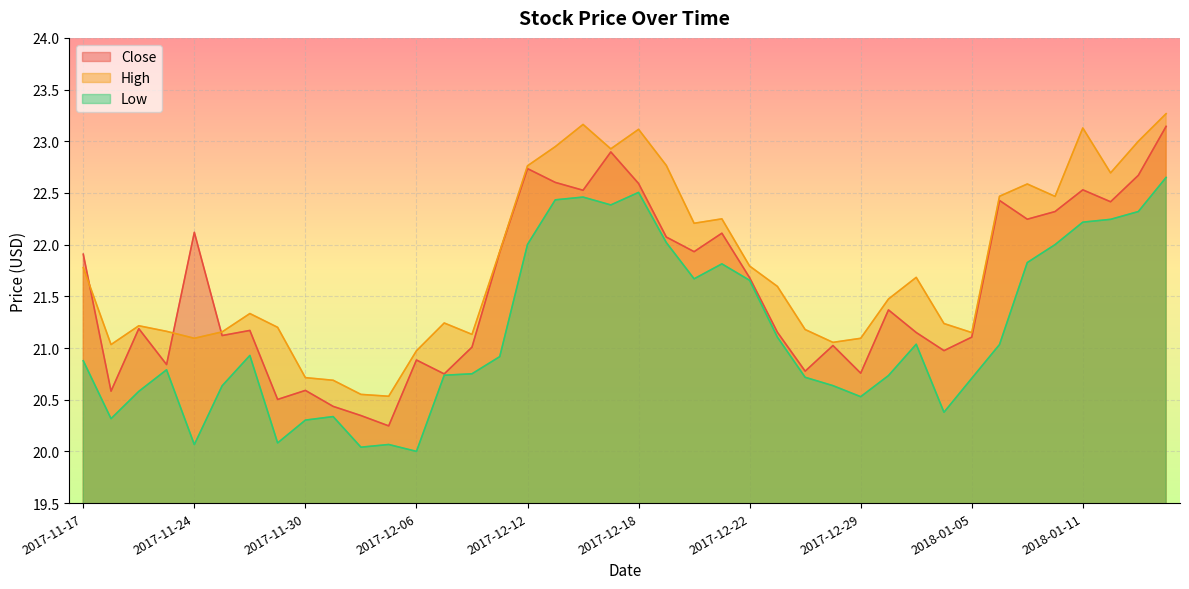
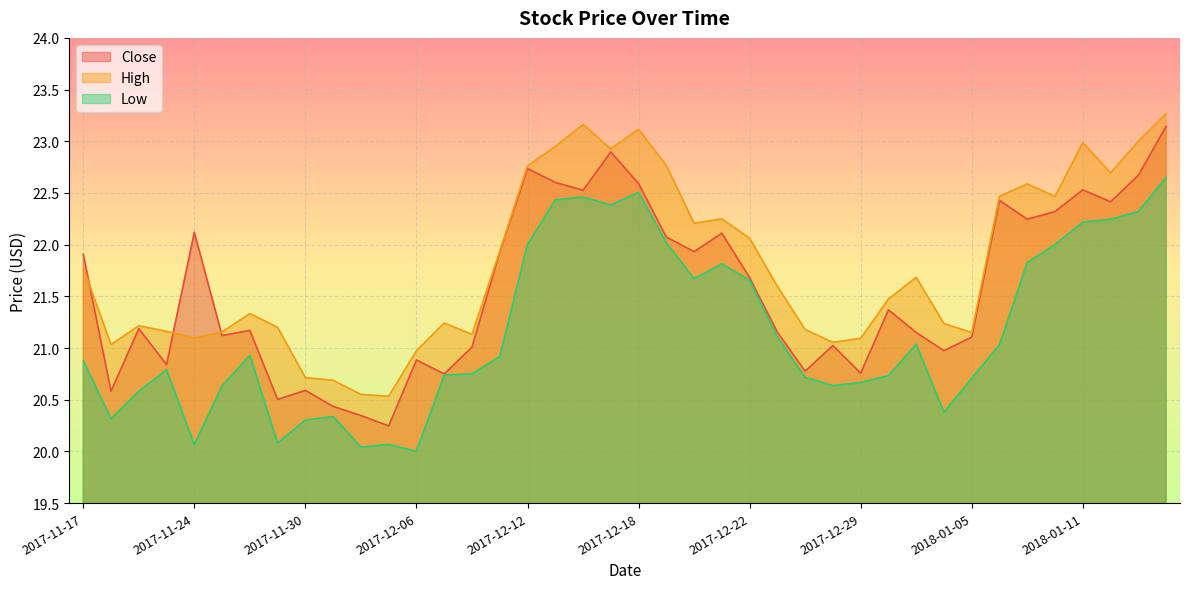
  {
    "Close": {
      "2017-11-17": 21.91,
      "2017-11-24": 22.12,
      "2017-11-30": 20.59,
      "2017-12-06": 20.88,
      "2017-12-12": 22.74,
      "2017-12-18": 22.59,
      "2017-12-22": 21.68,
      "2017-12-29": 20.76,
      "2018-01-05": 21.11,
      "2018-01-11": 22.53
    },
    "High": {
      "2017-11-17": 21.78,
      "2017-11-24": 21.09,
      "2017-11-30": 20.71,
      "2017-12-06": 20.97,
      "2017-12-12": 22.76,
      "2017-12-18": 23.12,
-     "2017-12-22": 21.79,
+     "2017-12-22": 22.06,
      "2017-12-29": 21.09,
      "2018-01-05": 21.15,
-     "2018-01-11": 23.13
+     "2018-01-11": 22.99
    },
    "Low": {
      "2017-11-17": 20.88,
      "2017-11-24": 20.07,
      "2017-11-30": 20.30,
      "2017-12-06": 20.00,
      "2017-12-12": 22.00,
      "2017-12-18": 22.51,
      "2017-12-22": 21.65,
-     "2017-12-29": 20.53,
+     "2017-12-29": 20.67,
      "2018-01-05": 20.71,
      "2018-01-11": 22.22
    }
  }
